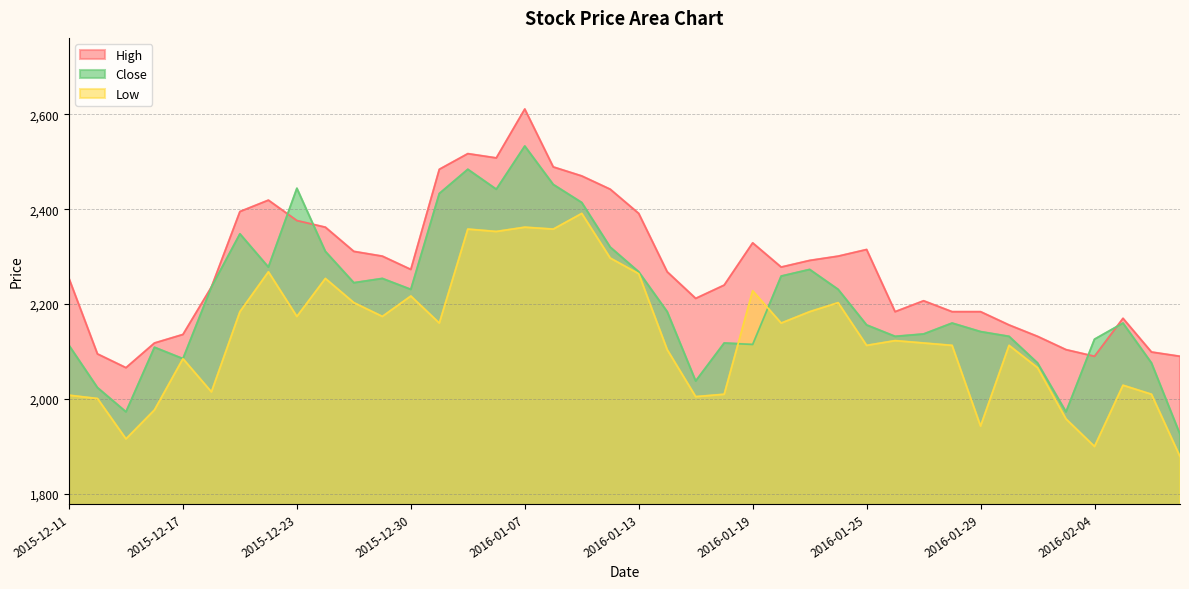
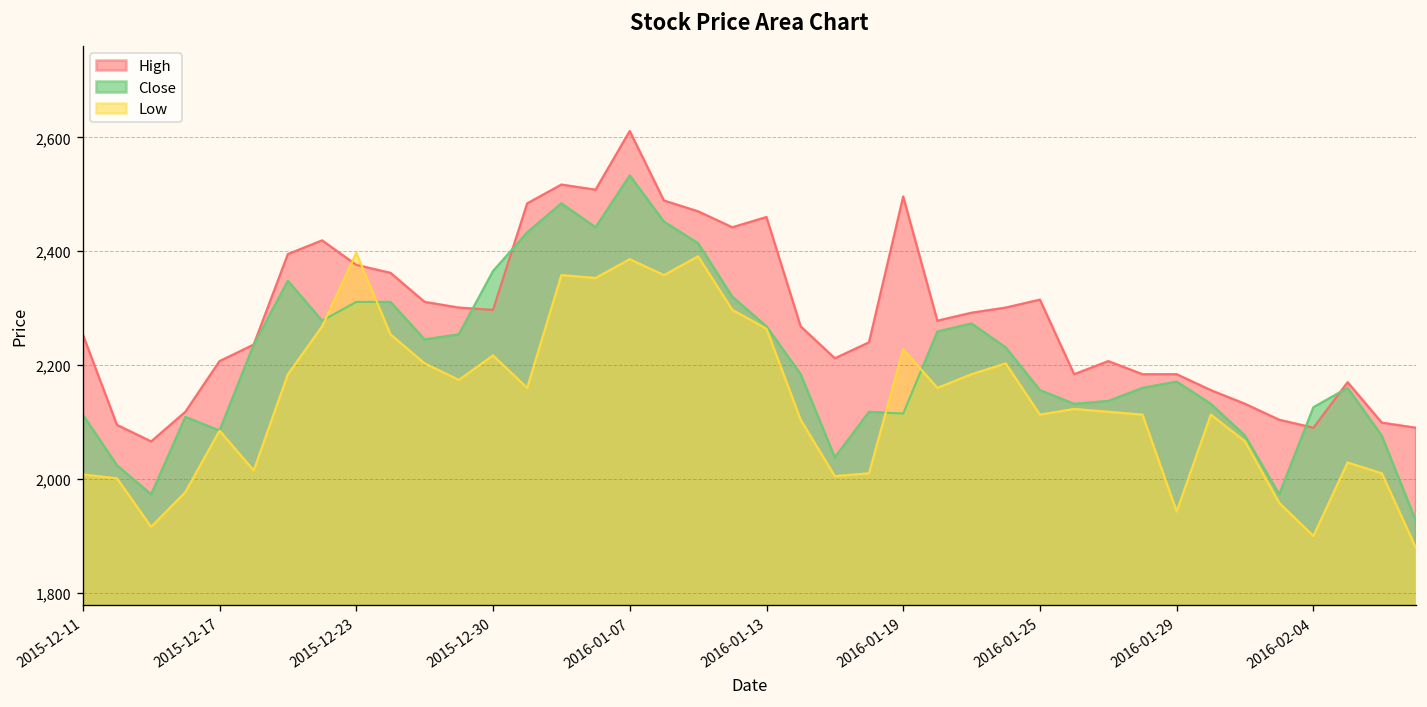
  {
    "High": {
      "2015-12-11": "2,250",
-     "2015-12-17": "2,140",
+     "2015-12-17": "2,210",
      "2015-12-23": "2,380",
-     "2015-12-30": "2,270",
+     "2015-12-30": "2,300",
      "2016-01-07": "2,610",
-     "2016-01-13": "2,390",
-     "2016-01-19": "2,330",
+     "2016-01-13": "2,460",
+     "2016-01-19": "2,500",
      "2016-01-25": "2,320",
      "2016-01-29": "2,180",
      "2016-02-04": "2,090"
    },
    "Close": {
      "2015-12-11": "2,110",
-     "2015-12-23": "2,440",
-     "2015-12-30": "2,230",
+     "2015-12-23": "2,310",
+     "2015-12-30": "2,370",
      "2016-01-07": "2,530",
      "2016-01-19": "2,120",
      "2016-01-25": "2,160",
-     "2016-01-29": "2,140",
+     "2016-01-29": "2,170",
      "2016-02-04": "2,130"
    },
    "Low": {
      "2015-12-11": "2,010",
-     "2015-12-23": "2,170",
+     "2015-12-23": "2,400",
      "2015-12-30": "2,220",
-     "2016-01-07": "2,360",
+     "2016-01-07": "2,390",
      "2016-01-19": "2,230",
      "2016-01-25": "2,110",
      "2016-01-29": "1,940",
      "2016-02-04": "1,900"
    }
  }
